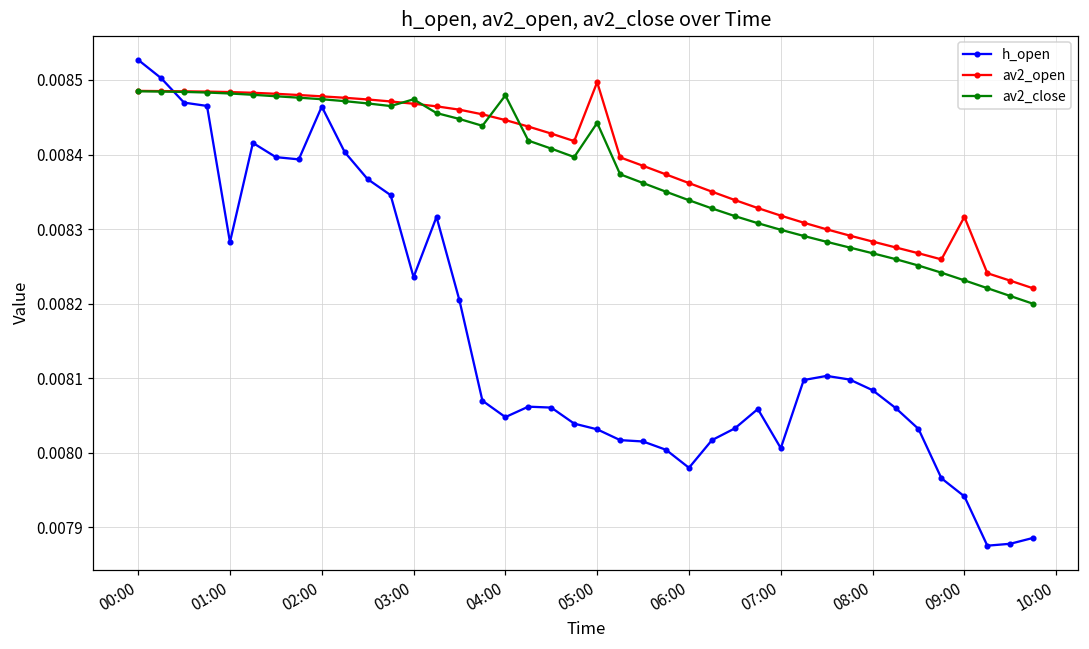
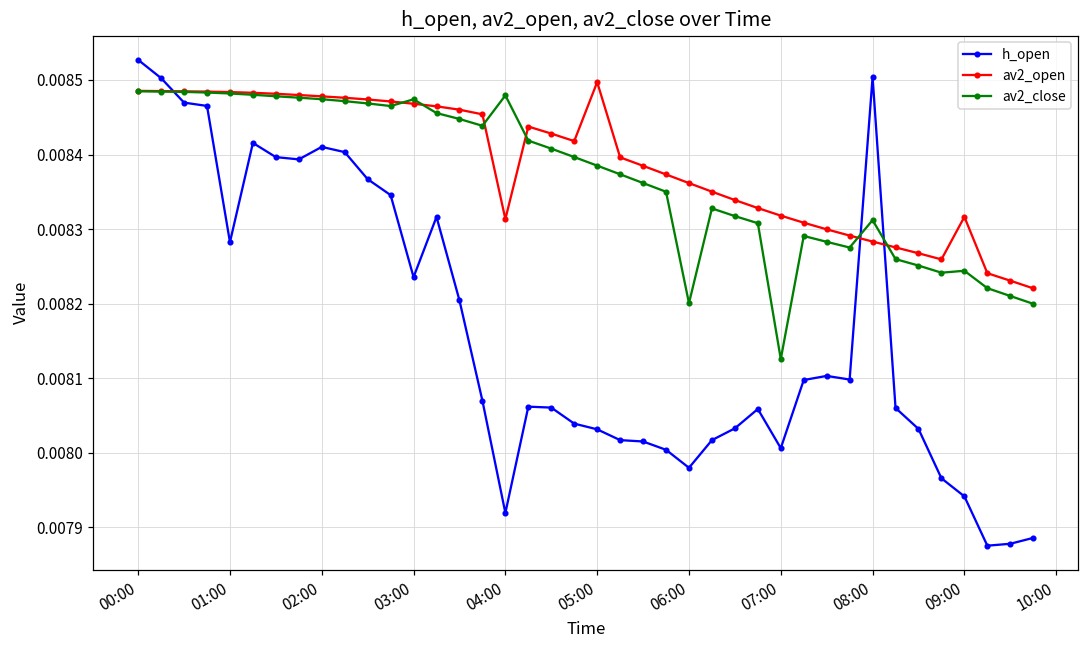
  {
    "h_open": {
      "00:00": 0.00853,
      "01:00": 0.00828,
-     "02:00": 0.00846,
+     "02:00": 0.00841,
      "03:00": 0.00824,
-     "04:00": 0.00805,
+     "04:00": 0.00792,
      "05:00": 0.00803,
      "06:00": 0.00798,
      "07:00": 0.00801,
-     "08:00": 0.00808,
+     "08:00": 0.00850,
      "09:00": 0.00794
    },
    "av2_open": {
      "02:00": 0.00848,
      "03:00": 0.00847,
-     "04:00": 0.00845,
+     "04:00": 0.00831,
      "05:00": 0.00850,
      "06:00": 0.00836,
      "07:00": 0.00832,
      "08:00": 0.00828,
      "09:00": 0.00832
    },
    "av2_close": {
      "02:00": 0.00847,
      "03:00": 0.00847,
      "04:00": 0.00848,
-     "05:00": 0.00844,
-     "06:00": 0.00834,
-     "07:00": 0.00830,
-     "08:00": 0.00827,
-     "09:00": 0.00823
+     "05:00": 0.00839,
+     "06:00": 0.00820,
+     "07:00": 0.00813,
+     "08:00": 0.00831,
+     "09:00": 0.00824
    }
  }
